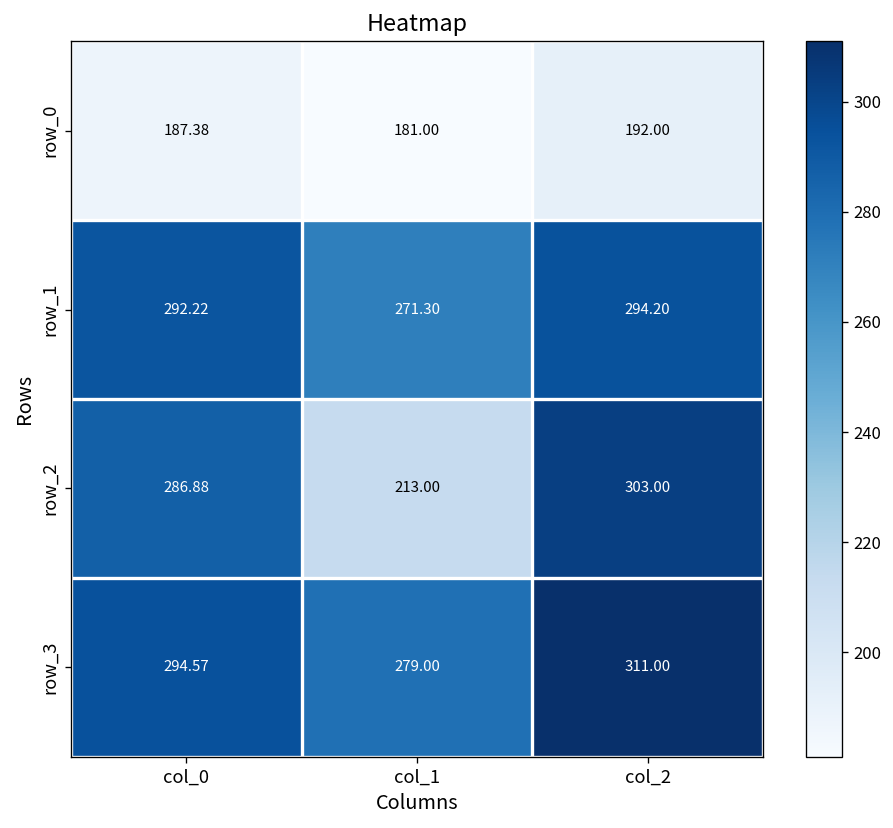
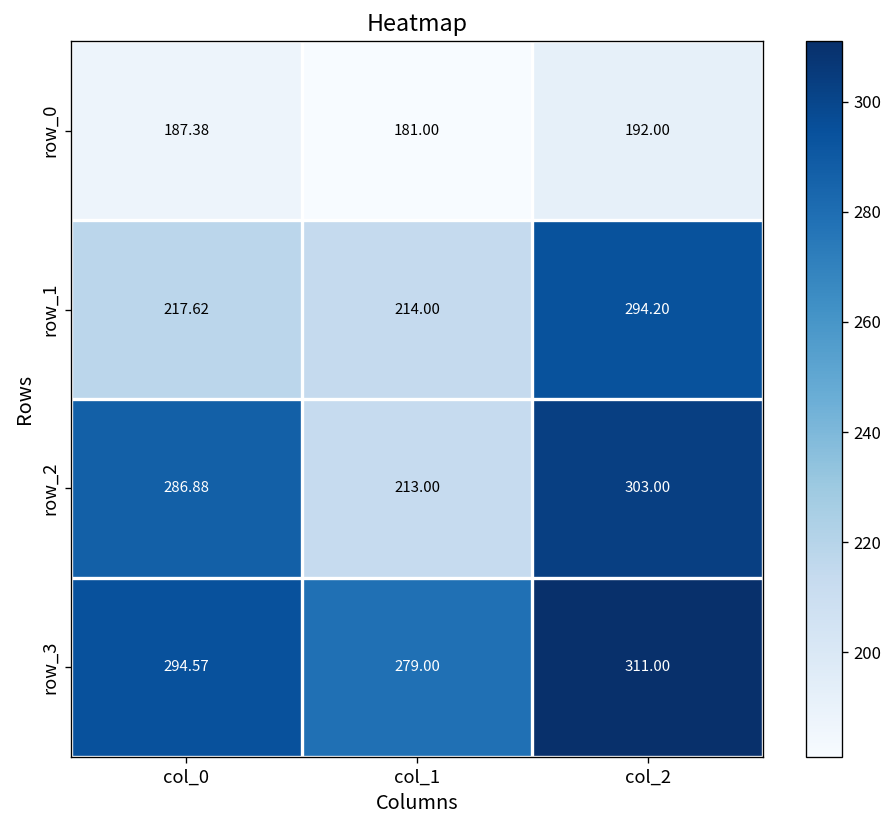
  {
    "row_0": {
      "col_0": 187.38,
      "col_1": 181.00,
      "col_2": 192.00
    },
    "row_1": {
-     "col_0": 292.22,
-     "col_1": 271.30,
+     "col_0": 217.62,
+     "col_1": 214.00,
      "col_2": 294.20
    },
    "row_2": {
      "col_0": 286.88,
      "col_1": 213.00,
      "col_2": 303.00
    },
    "row_3": {
      "col_0": 294.57,
      "col_1": 279.00,
      "col_2": 311.00
    }
  }
